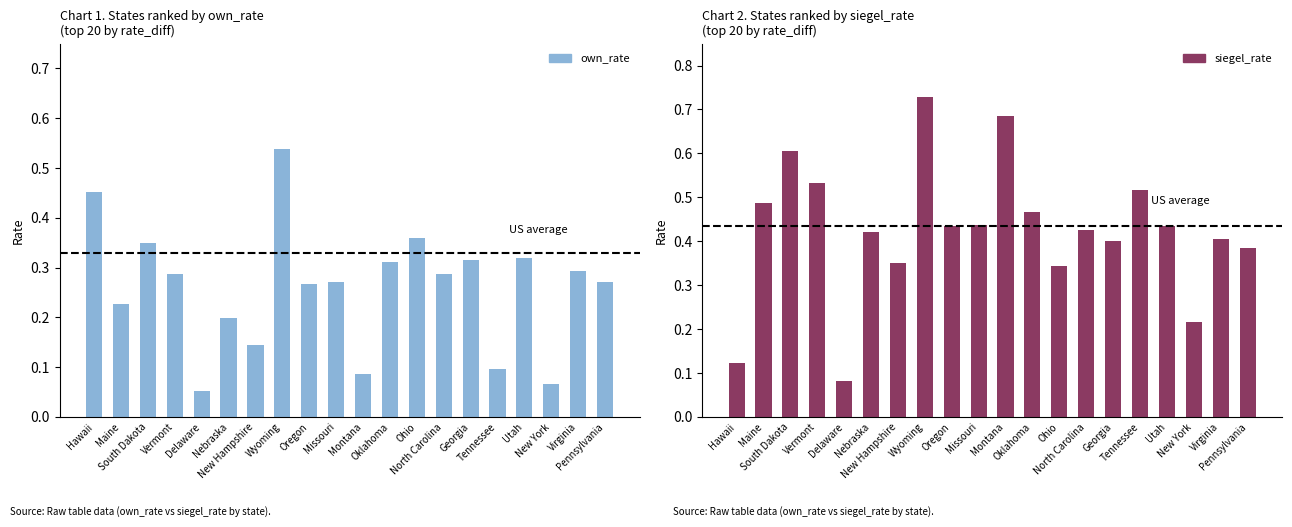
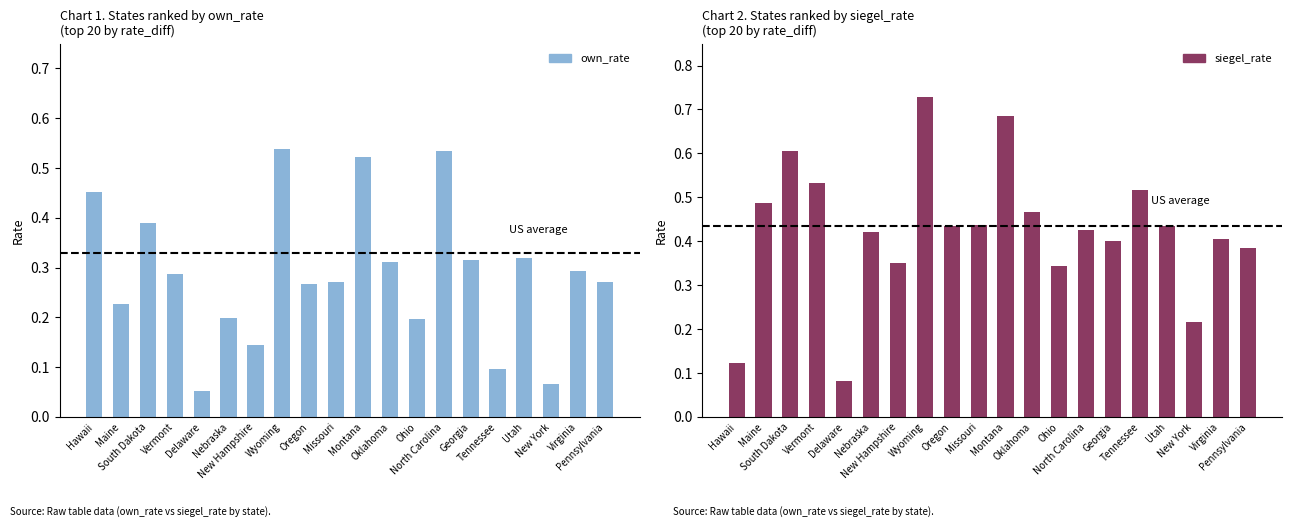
  {
    "Chart 1. States ranked by own_rate (top 20 by rate_diff)": {
      "Hawaii": 0.45,
      "Maine": 0.23,
-     "South Dakota": 0.35,
+     "South Dakota": 0.39,
      "Vermont": 0.29,
      "Delaware": 0.05,
      "Nebraska": 0.20,
      "New Hampshire": 0.14,
      "Wyoming": 0.54,
      "Oregon": 0.27,
      "Missouri": 0.27,
-     "Montana": 0.09,
+     "Montana": 0.52,
      "Oklahoma": 0.31,
-     "Ohio": 0.36,
-     "North Carolina": 0.29,
+     "Ohio": 0.20,
+     "North Carolina": 0.53,
      "Georgia": 0.32,
      "Tennessee": 0.10,
      "Utah": 0.32,
      "New York": 0.07,
      "Virginia": 0.29,
      "Pennsylvania": 0.27
    },
    "Chart 2. States ranked by siegel_rate (top 20 by rate_diff)": {
      "Hawaii": 0.12,
      "Maine": 0.49,
      "South Dakota": 0.61,
      "Vermont": 0.53,
      "Delaware": 0.08,
      "Nebraska": 0.42,
      "New Hampshire": 0.35,
      "Wyoming": 0.73,
      "Oregon": 0.43,
      "Missouri": 0.44,
      "Montana": 0.68,
      "Oklahoma": 0.47,
      "Ohio": 0.34,
      "North Carolina": 0.43,
      "Georgia": 0.40,
      "Tennessee": 0.52,
      "Utah": 0.44,
      "New York": 0.22,
      "Virginia": 0.41,
      "Pennsylvania": 0.38
    }
  }
